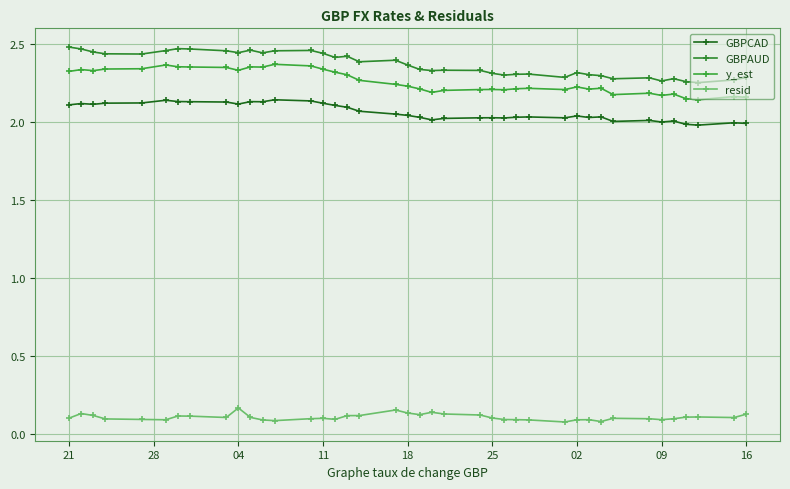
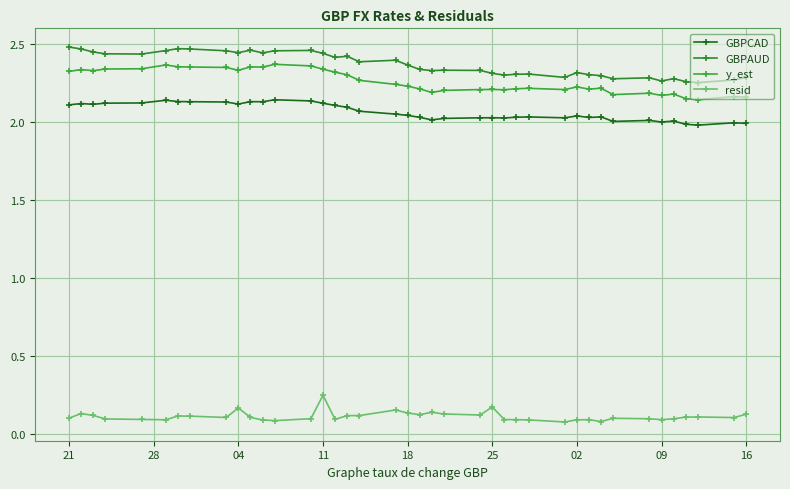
  {
    "resid": {
      "21": 0.10,
      "04": 0.17,
-     "11": 0.10,
+     "11": 0.25,
      "18": 0.14,
-     "25": 0.10,
+     "25": 0.17,
      "02": 0.09,
      "09": 0.09,
      "16": 0.13
    }
  }
